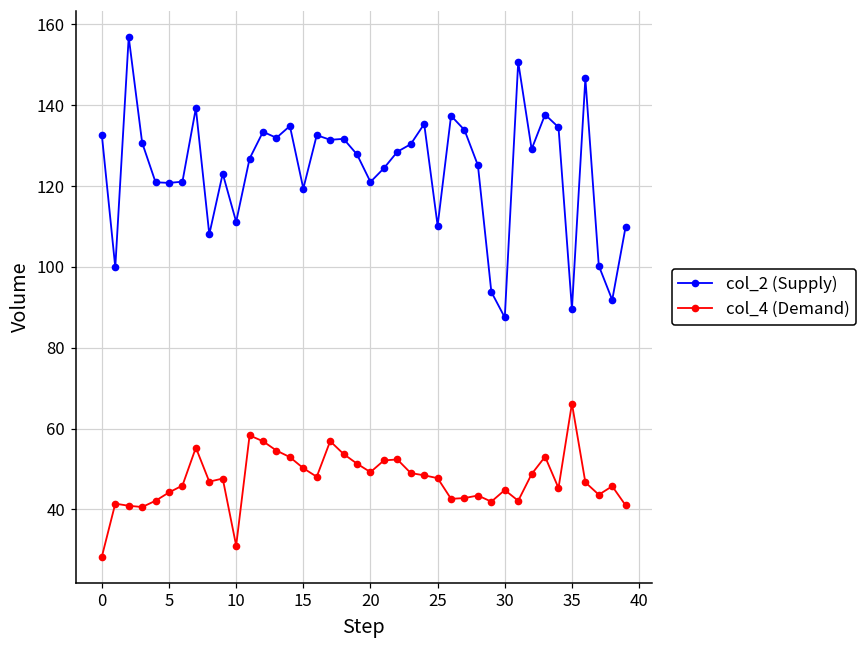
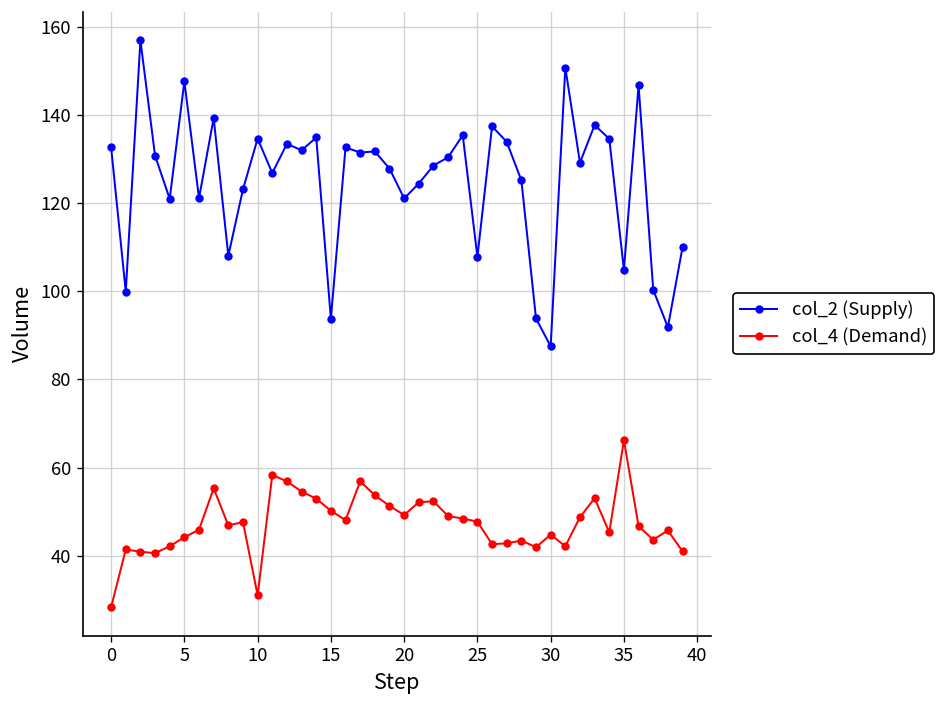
  {
    "col_2 (Supply)": {
      "0": 133,
-     "5": 121,
-     "10": 111,
-     "15": 119,
+     "5": 148,
+     "10": 135,
+     "15": 94,
      "20": 121,
-     "25": 110,
+     "25": 108,
      "30": 87,
-     "35": 90
+     "35": 105
    },
    "col_4 (Demand)": {
      "0": 28,
      "5": 44,
      "10": 31,
      "15": 50,
      "20": 49,
      "25": 48,
      "30": 45,
      "35": 66
    }
  }
